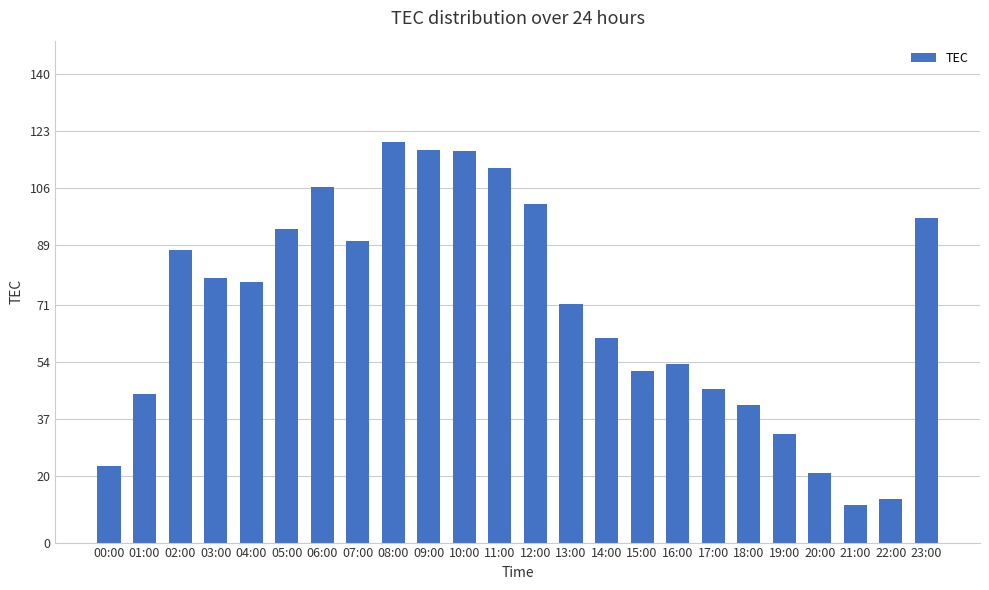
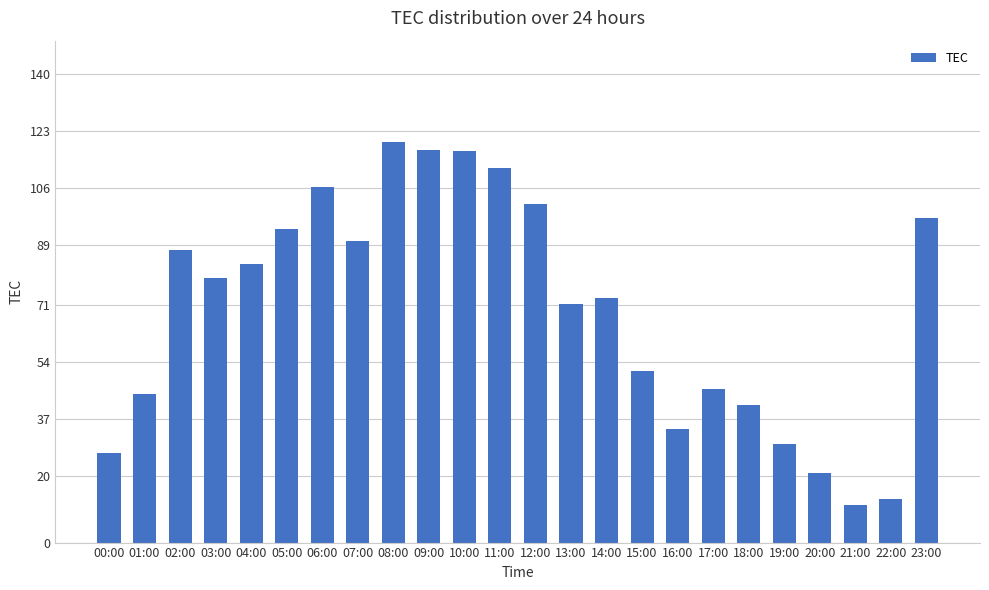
  {
-   "00:00": 23,
+   "00:00": 27,
    "01:00": 44,
    "02:00": 87,
    "03:00": 79,
-   "04:00": 78,
+   "04:00": 83,
    "05:00": 94,
    "06:00": 106,
    "07:00": 90,
    "08:00": 120,
    "09:00": 117,
    "10:00": 117,
    "11:00": 112,
    "12:00": 101,
    "13:00": 71,
-   "14:00": 61,
+   "14:00": 73,
    "15:00": 51,
-   "16:00": 53,
+   "16:00": 34,
    "17:00": 46,
    "18:00": 41,
-   "19:00": 32,
+   "19:00": 30,
    "20:00": 21,
    "21:00": 11,
    "22:00": 13,
    "23:00": 97
  }
